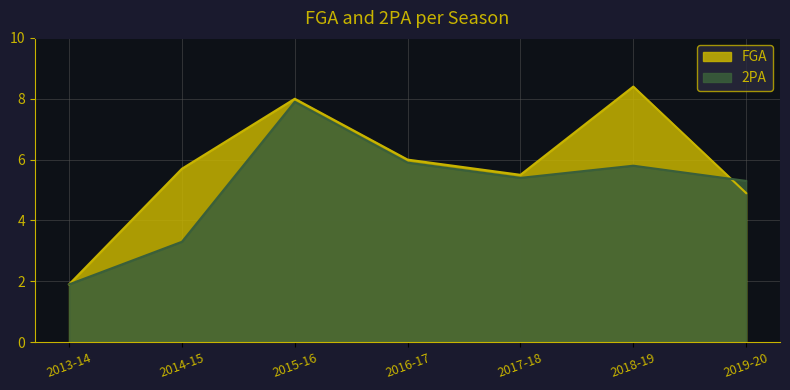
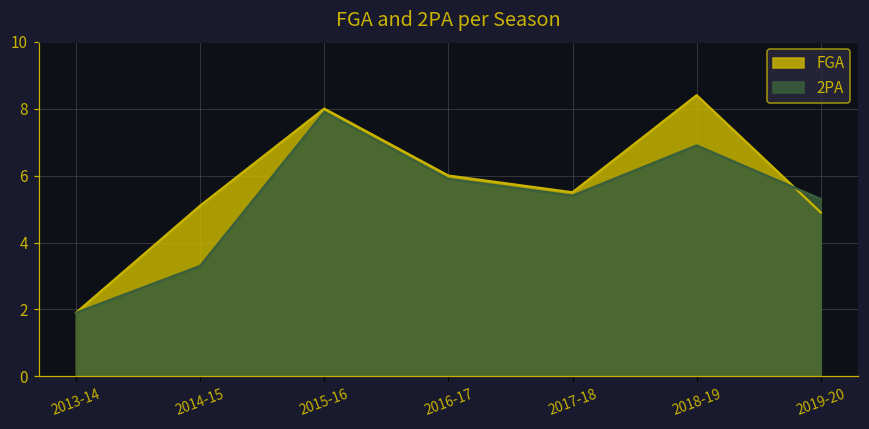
  {
    "FGA": {
-     "2014-15": 5.7,
+     "2014-15": 5.1,
      "2015-16": 8.0,
      "2016-17": 6.0,
      "2017-18": 5.5,
      "2018-19": 8.4,
      "2019-20": 4.9
    },
    "2PA": {
      "2014-15": 3.3,
      "2015-16": 7.9,
      "2016-17": 5.9,
      "2017-18": 5.4,
-     "2018-19": 5.8,
+     "2018-19": 6.9,
      "2019-20": 5.3
    }
  }
